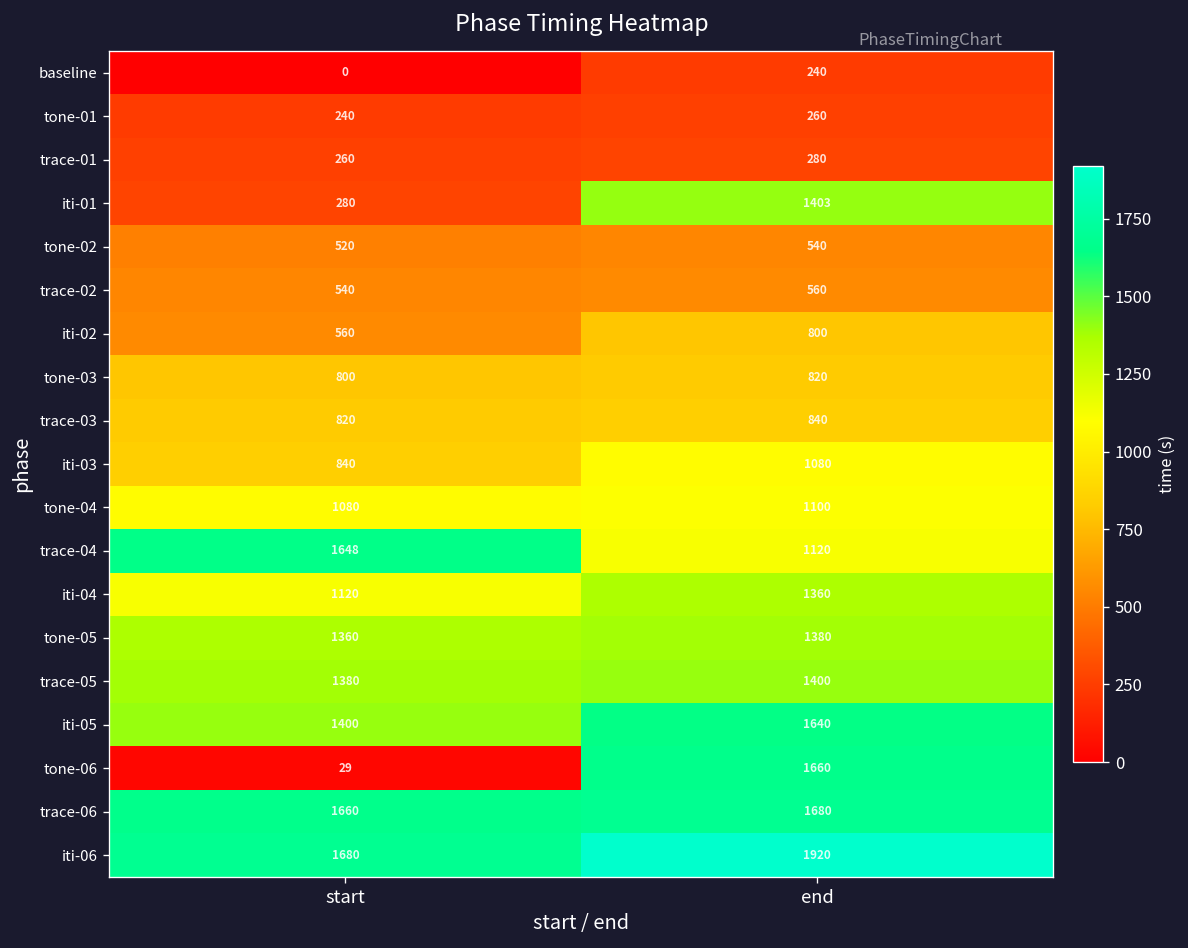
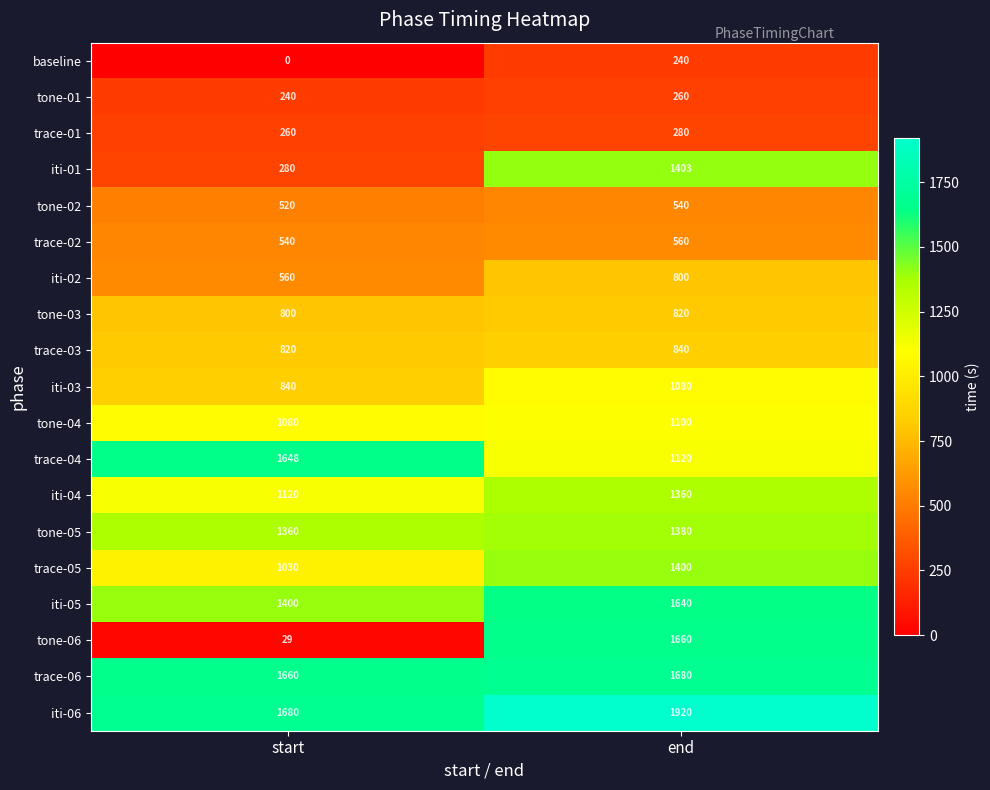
  {
    "baseline": {
      "start": 0,
      "end": 240
    },
    "tone-01": {
      "start": 240,
      "end": 260
    },
    "trace-01": {
      "start": 260,
      "end": 280
    },
    "iti-01": {
      "start": 280,
      "end": 1403
    },
    "tone-02": {
      "start": 520,
      "end": 540
    },
    "trace-02": {
      "start": 540,
      "end": 560
    },
    "iti-02": {
      "start": 560,
      "end": 800
    },
    "tone-03": {
      "start": 800,
      "end": 820
    },
    "trace-03": {
      "start": 820,
      "end": 840
    },
    "iti-03": {
      "start": 840,
      "end": 1080
    },
    "tone-04": {
      "start": 1080,
      "end": 1100
    },
    "trace-04": {
      "start": 1648,
      "end": 1120
    },
    "iti-04": {
      "start": 1120,
      "end": 1360
    },
    "tone-05": {
      "start": 1360,
      "end": 1380
    },
    "trace-05": {
-     "start": 1380,
+     "start": 1030,
      "end": 1400
    },
    "iti-05": {
      "start": 1400,
      "end": 1640
    },
    "tone-06": {
      "start": 29,
      "end": 1660
    },
    "trace-06": {
      "start": 1660,
      "end": 1680
    },
    "iti-06": {
      "start": 1680,
      "end": 1920
    }
  }
